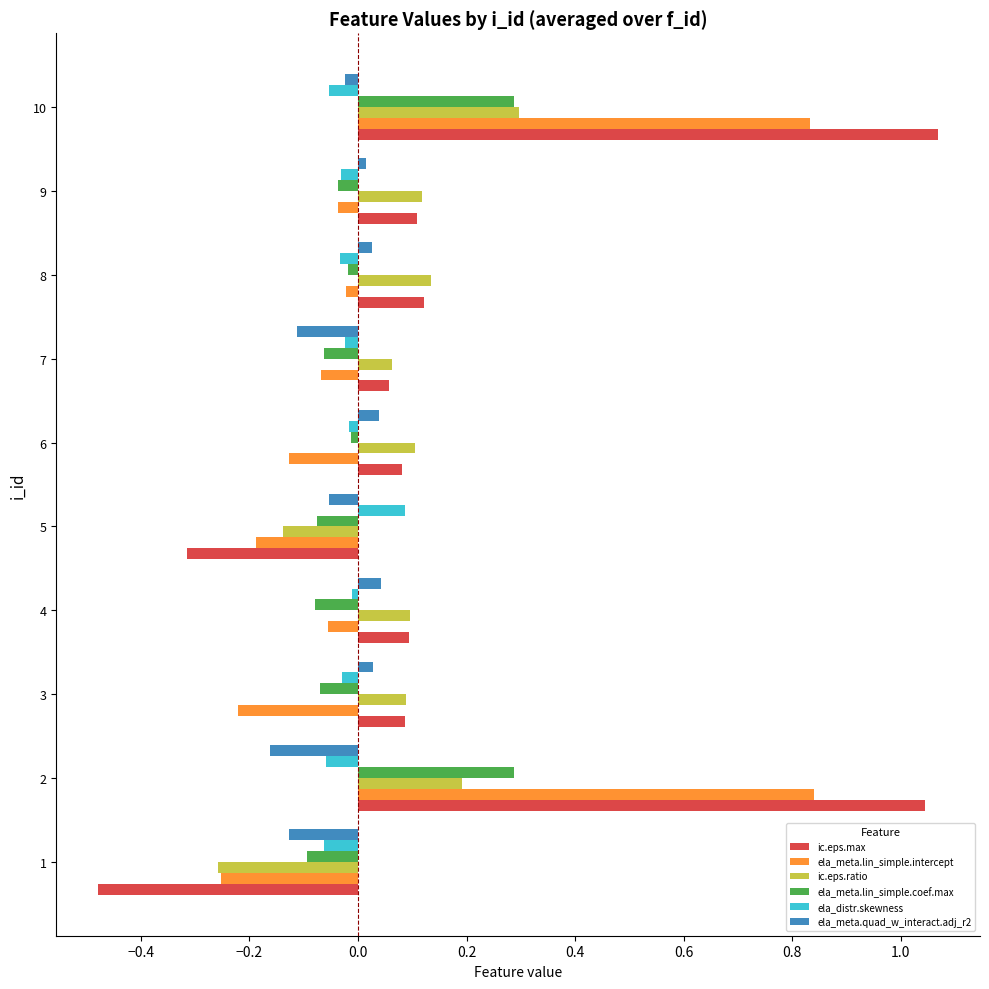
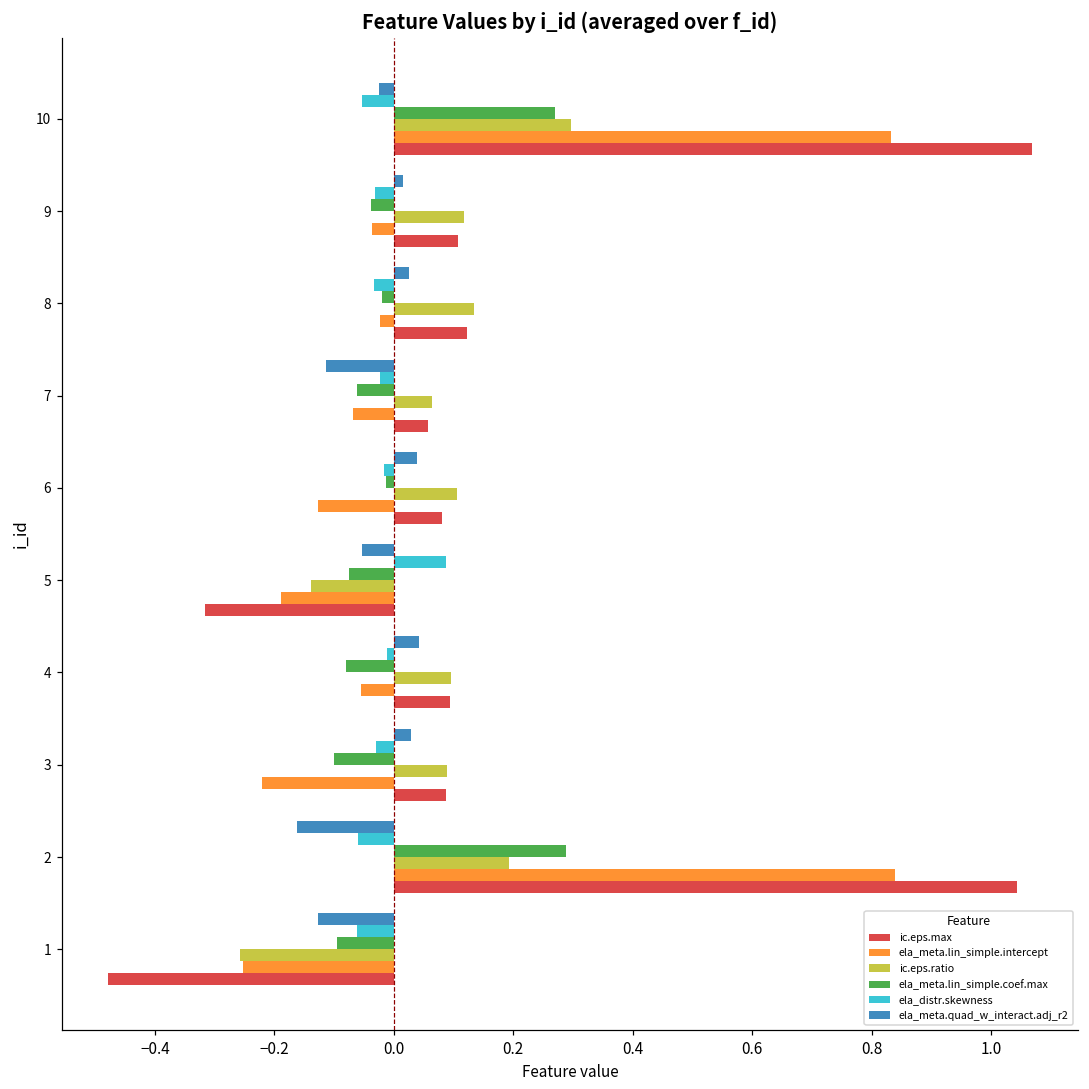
  {
    "ic.eps.max": {
      "10": 1.07,
      "9": 0.11,
      "8": 0.12,
      "7": 0.06,
      "6": 0.08,
      "5": -0.32,
      "4": 0.09,
      "3": 0.09,
      "2": 1.04,
      "1": -0.48
    },
    "ela_meta.lin_simple.intercept": {
      "10": 0.83,
      "9": -0.04,
      "8": -0.02,
      "7": -0.07,
      "6": -0.13,
      "5": -0.19,
      "4": -0.05,
      "3": -0.22,
      "2": 0.84,
      "1": -0.25
    },
    "ic.eps.ratio": {
      "10": 0.30,
      "9": 0.12,
      "8": 0.13,
      "7": 0.06,
      "6": 0.11,
      "5": -0.14,
      "4": 0.10,
      "3": 0.09,
      "2": 0.19,
      "1": -0.26
    },
    "ela_meta.lin_simple.coef.max": {
-     "10": 0.29,
+     "10": 0.27,
      "9": -0.04,
      "8": -0.02,
      "7": -0.06,
      "6": -0.01,
      "5": -0.08,
      "4": -0.08,
-     "3": -0.07,
+     "3": -0.10,
      "2": 0.29,
      "1": -0.09
    },
    "ela_distr.skewness": {
      "10": -0.05,
      "9": -0.03,
      "8": -0.03,
      "7": -0.02,
      "6": -0.02,
      "5": 0.09,
      "4": -0.01,
      "3": -0.03,
      "2": -0.06,
      "1": -0.06
    },
    "ela_meta.quad_w_interact.adj_r2": {
      "10": -0.02,
      "9": 0.02,
      "8": 0.03,
      "7": -0.11,
      "6": 0.04,
      "5": -0.05,
      "4": 0.04,
      "3": 0.03,
      "2": -0.16,
      "1": -0.13
    }
  }
